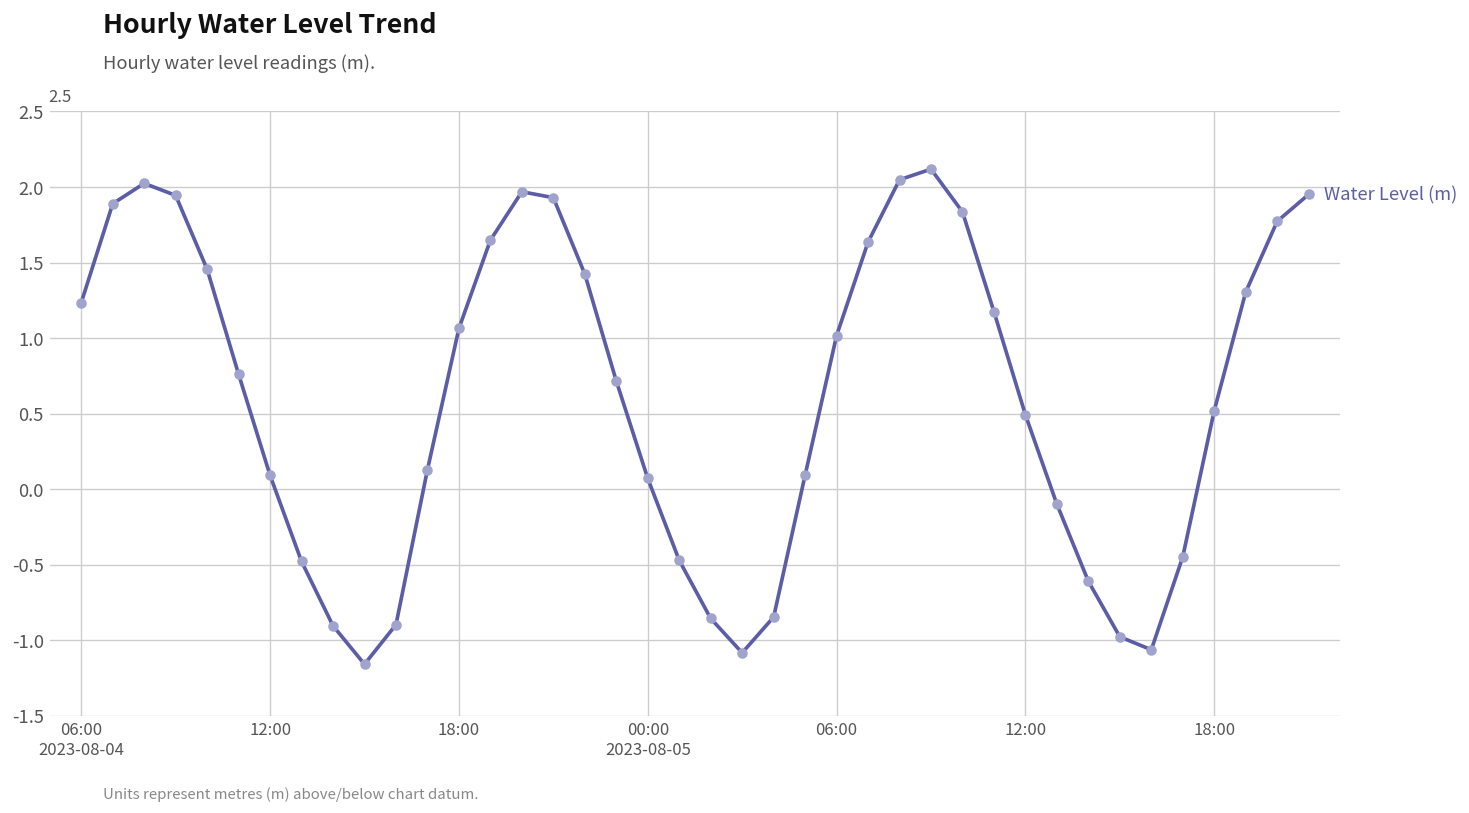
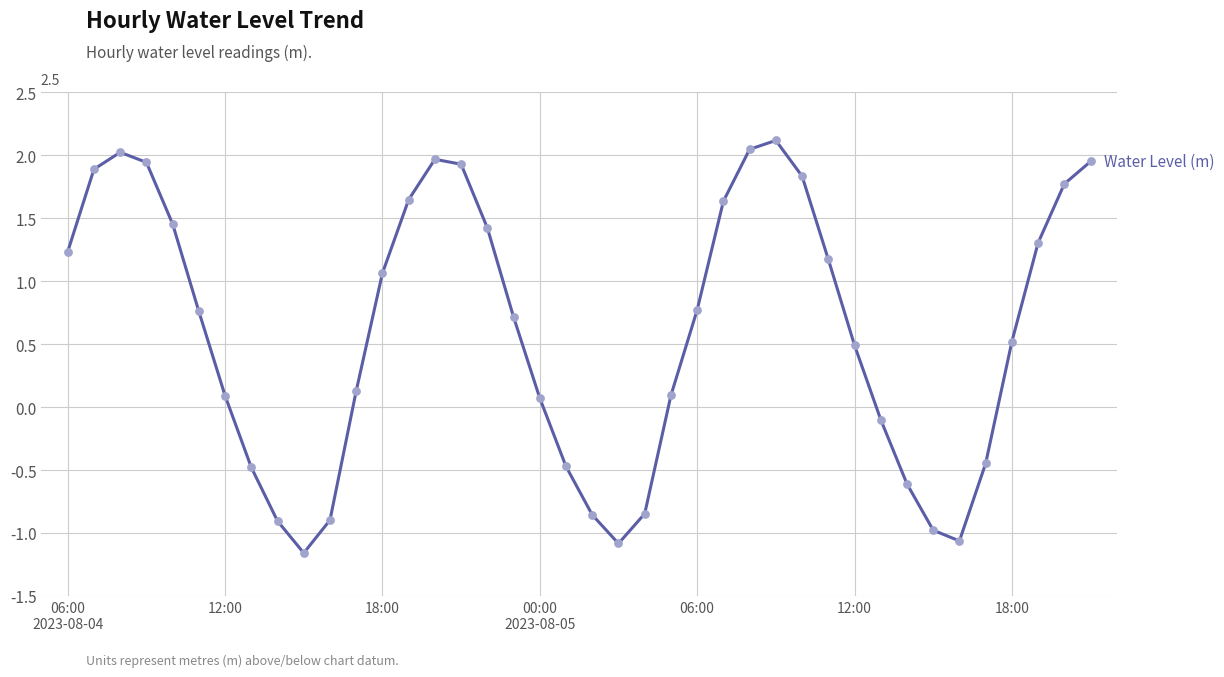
  {
    "06:00 2023-08-04": 1.23,
    "00:00 2023-08-05": 0.07,
-   "06:00": 1.02
+   "06:00": 0.77
  }
